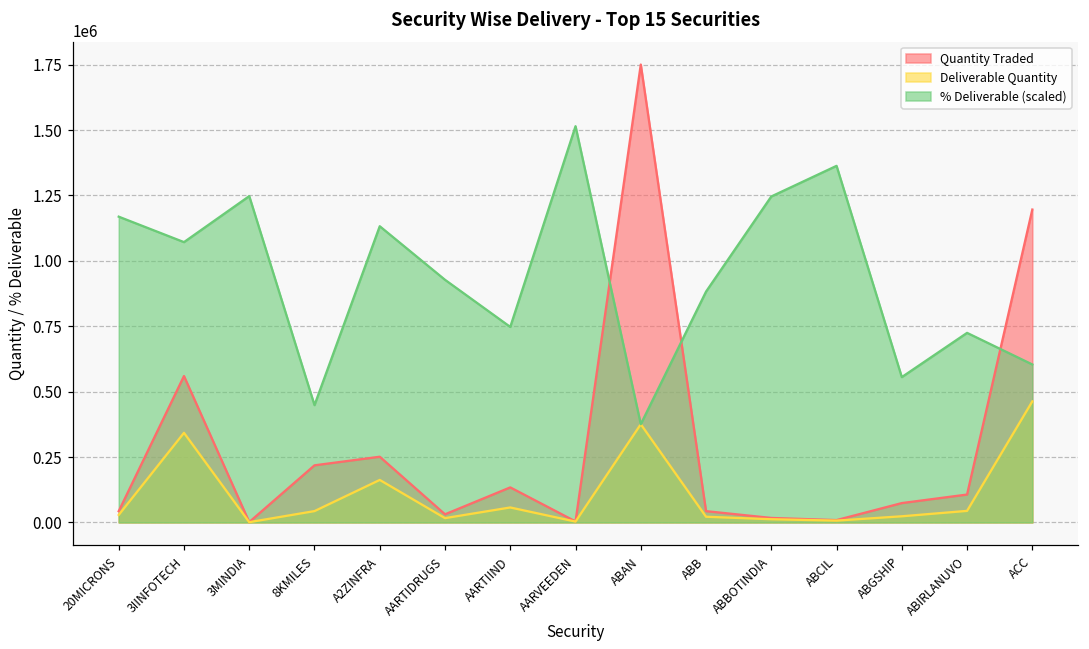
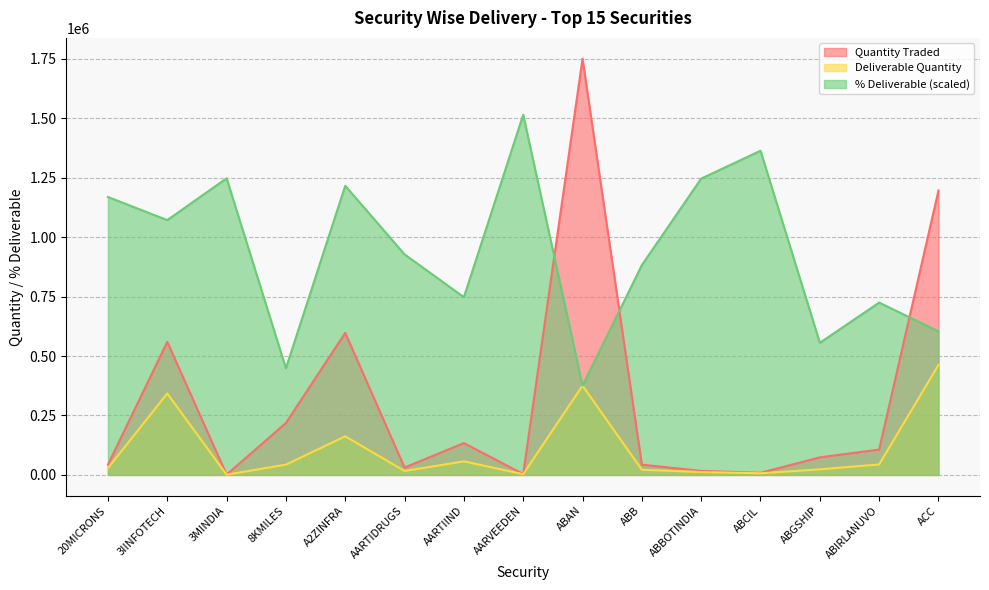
  {
    "Quantity Traded": {
      "20MICRONS": 40000,
      "3IINFOTECH": 560000,
      "8KMILES": 220000,
-     "A2ZINFRA": 250000,
+     "A2ZINFRA": 600000,
      "AARTIDRUGS": 30000,
      "AARTIIND": 130000,
      "ABAN": 1750000,
      "ABB": 40000,
      "ABGSHIP": 70000,
      "ABIRLANUVO": 110000,
      "ACC": 1200000
    },
    "Deliverable Quantity": {
      "20MICRONS": 30000,
      "3IINFOTECH": 340000,
      "8KMILES": 40000,
      "A2ZINFRA": 160000,
      "AARTIDRUGS": 20000,
      "AARTIIND": 60000,
      "ABB": 20000,
      "ABGSHIP": 20000,
      "ABIRLANUVO": 40000,
      "ACC": 460000
    },
    "% Deliverable (scaled)": {
      "20MICRONS": 1170000,
      "3IINFOTECH": 1070000,
      "3MINDIA": 1250000,
      "8KMILES": 450000,
-     "A2ZINFRA": 1130000,
+     "A2ZINFRA": 1220000,
      "AARTIDRUGS": 930000,
      "AARTIIND": 750000,
      "AARVEEDEN": 1510000,
      "ABB": 880000,
      "ABBOTINDIA": 1250000,
      "ABCIL": 1360000,
      "ABGSHIP": 560000,
      "ABIRLANUVO": 720000,
      "ACC": 600000
    }
  }
